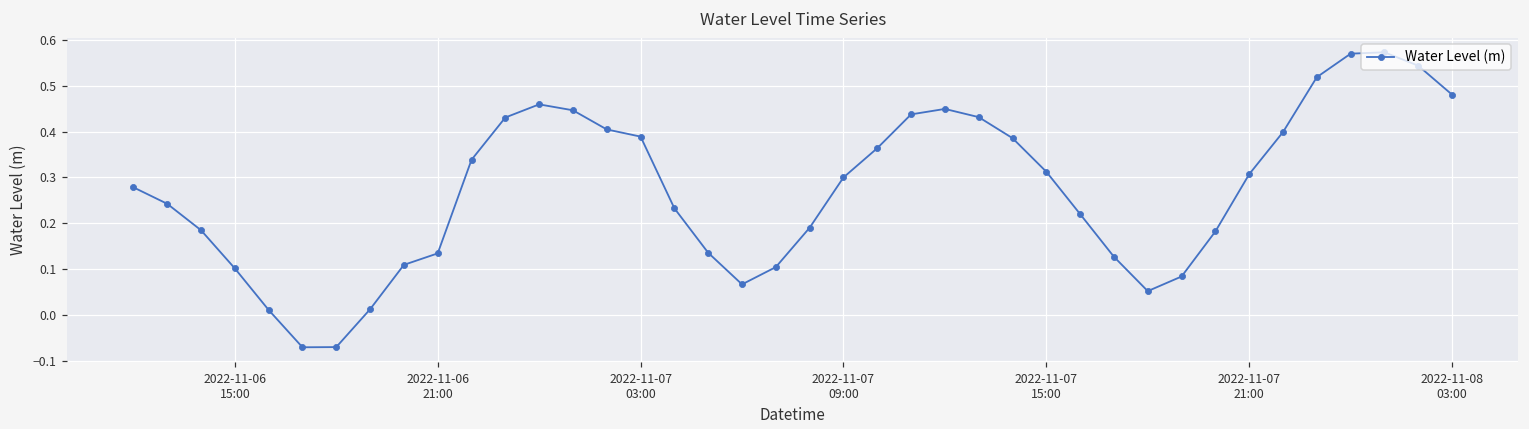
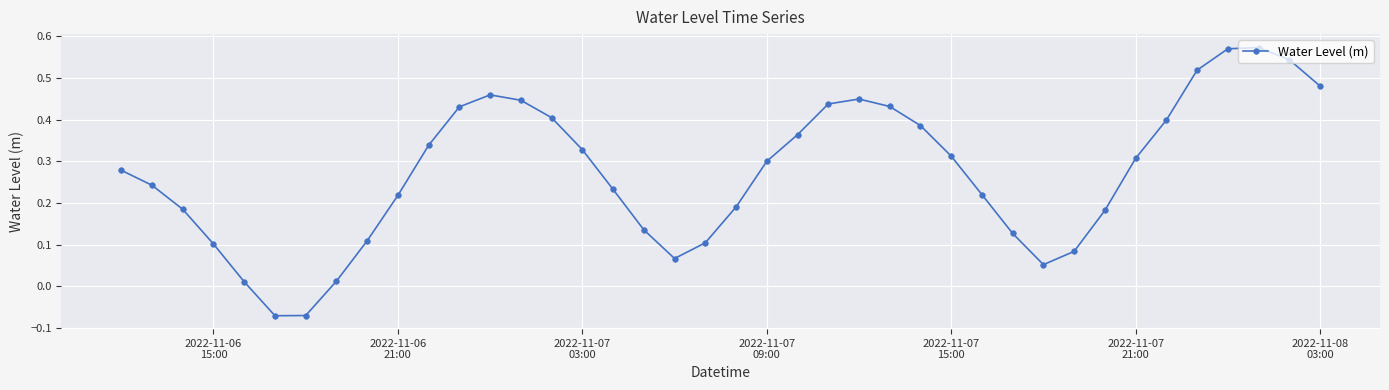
  {
    "2022-11-06 15:00": 0.10,
-   "2022-11-06 21:00": 0.13,
-   "2022-11-07 03:00": 0.39,
+   "2022-11-06 21:00": 0.22,
+   "2022-11-07 03:00": 0.33,
    "2022-11-07 09:00": 0.30,
    "2022-11-07 15:00": 0.31,
    "2022-11-07 21:00": 0.31,
    "2022-11-08 03:00": 0.48
  }
